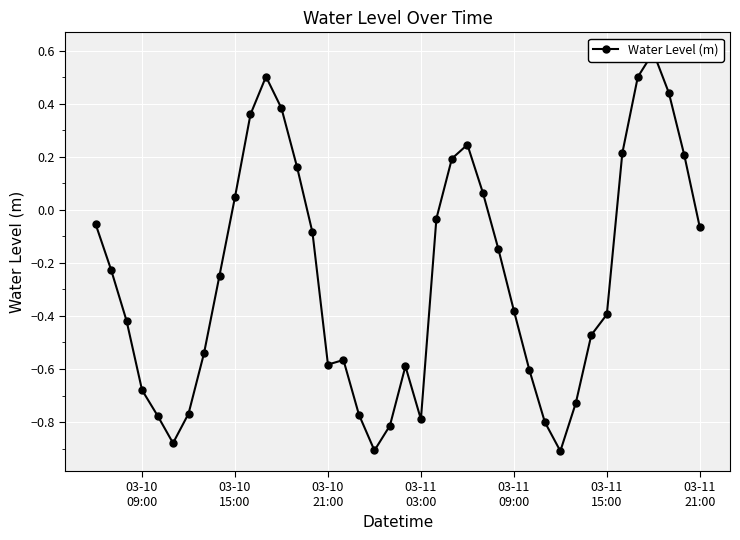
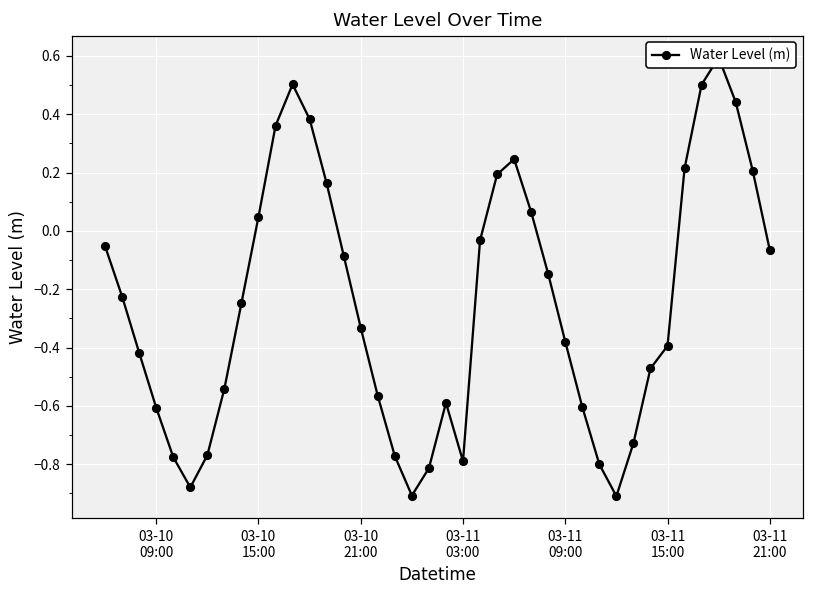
  {
-   "03-10 09:00": -0.68,
+   "03-10 09:00": -0.61,
    "03-10 15:00": 0.05,
-   "03-10 21:00": -0.58,
+   "03-10 21:00": -0.33,
    "03-11 03:00": -0.79,
    "03-11 09:00": -0.38,
    "03-11 15:00": -0.39,
    "03-11 21:00": -0.07
  }
